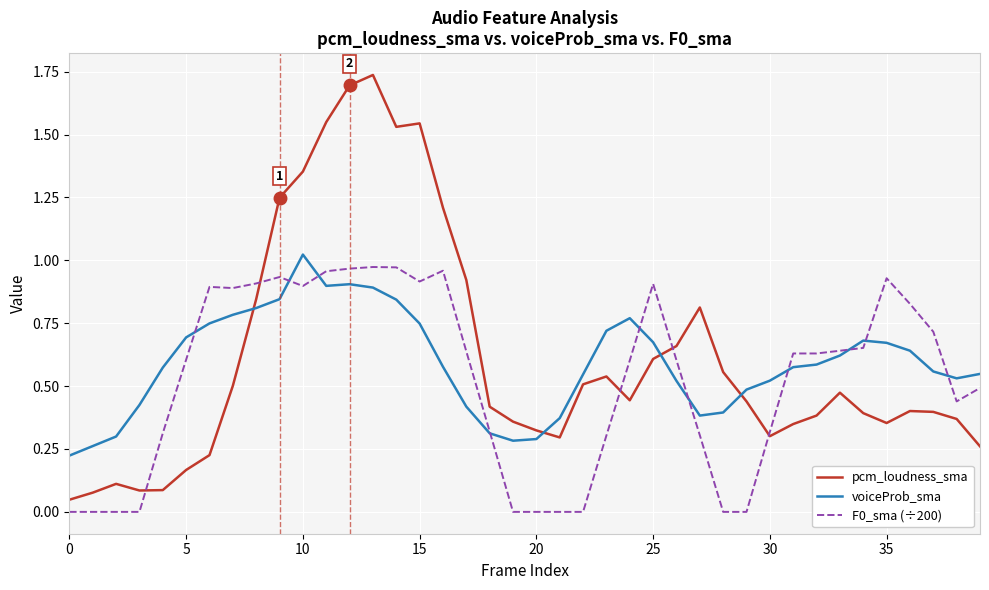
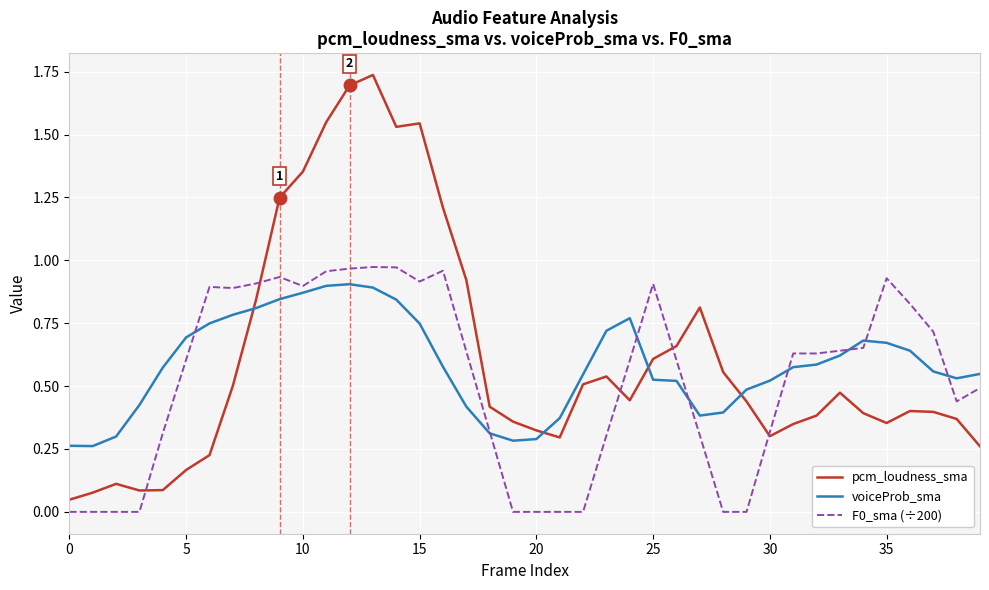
  {
    "voiceProb_sma": {
-     "0": 0.22,
+     "0": 0.26,
      "5": 0.69,
-     "10": 1.02,
+     "10": 0.87,
      "15": 0.75,
      "20": 0.29,
-     "25": 0.67,
+     "25": 0.53,
      "30": 0.52,
      "35": 0.67
    },
    "F0_sma (÷200)": {
      "0": 0.00,
      "5": 0.61,
      "10": 0.90,
      "15": 0.92,
      "20": 0.00,
      "25": 0.91,
      "30": 0.32,
      "35": 0.93
    }
  }
